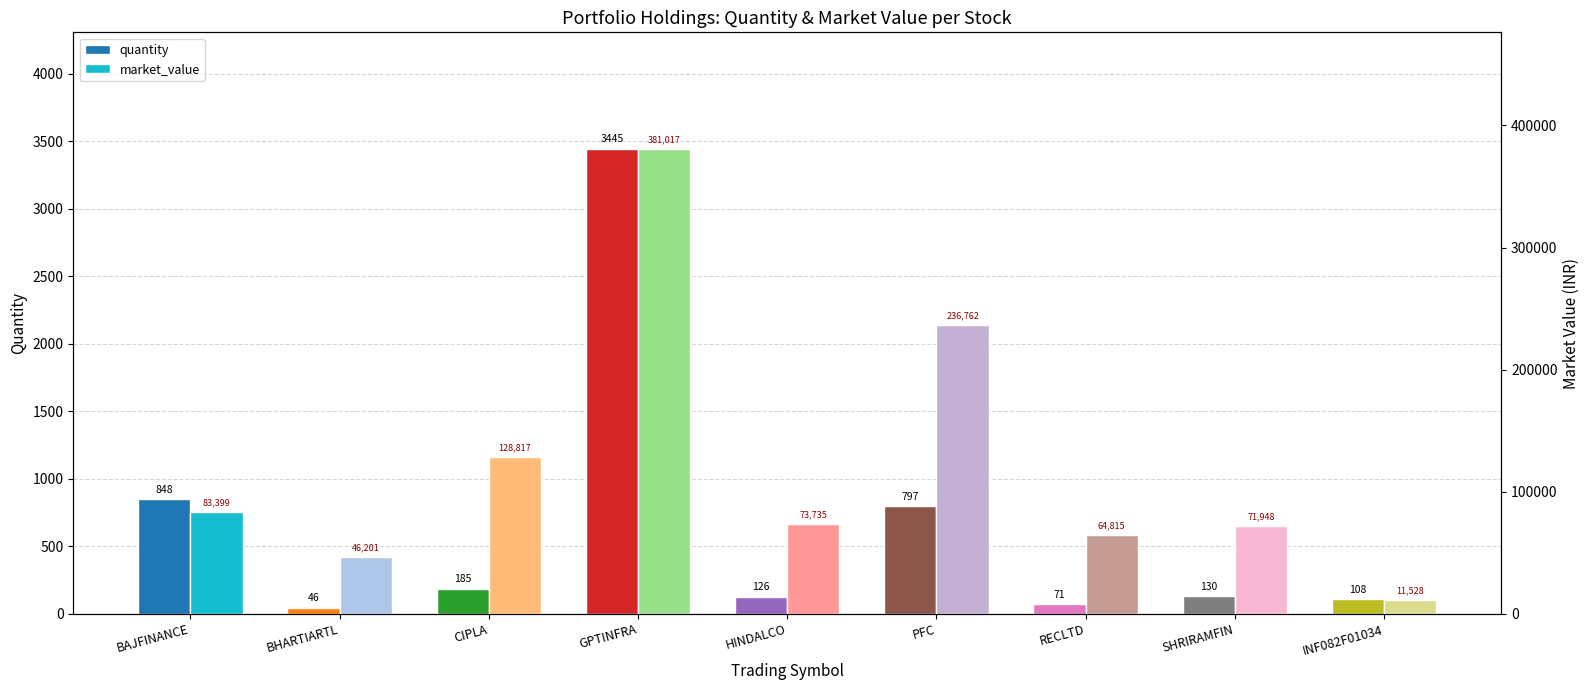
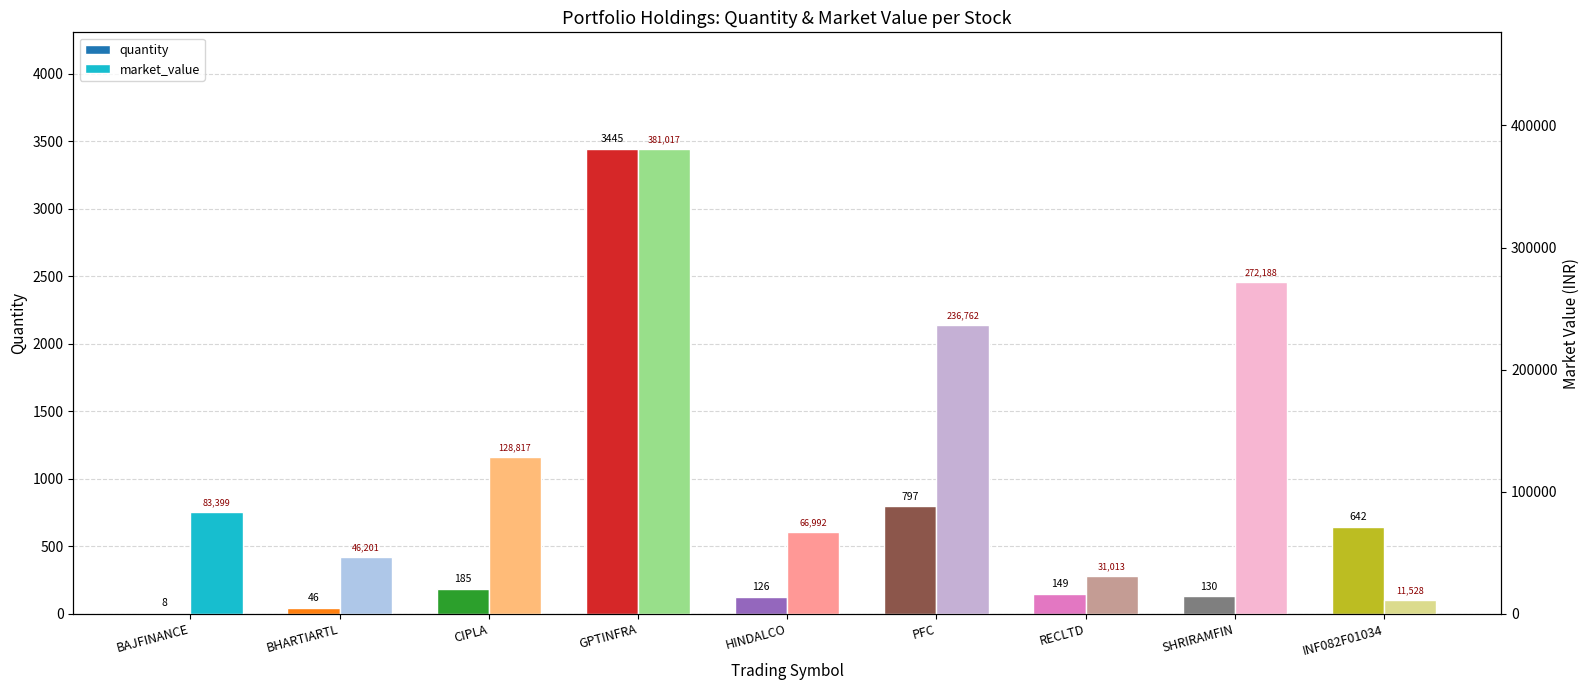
  {
    "quantity": {
-     "BAJFINANCE": "848",
+     "BAJFINANCE": "8",
      "BHARTIARTL": "46",
      "CIPLA": "185",
      "GPTINFRA": "3445",
      "HINDALCO": "126",
      "PFC": "797",
-     "RECLTD": "71",
+     "RECLTD": "149",
      "SHRIRAMFIN": "130",
-     "INF082F01034": "108"
+     "INF082F01034": "642"
    },
    "market_value": {
      "BAJFINANCE": "83,399",
      "BHARTIARTL": "46,201",
      "CIPLA": "128,817",
      "GPTINFRA": "381,017",
-     "HINDALCO": "73,735",
+     "HINDALCO": "66,992",
      "PFC": "236,762",
-     "RECLTD": "64,815",
-     "SHRIRAMFIN": "71,948",
+     "RECLTD": "31,013",
+     "SHRIRAMFIN": "272,188",
      "INF082F01034": "11,528"
    }
  }
